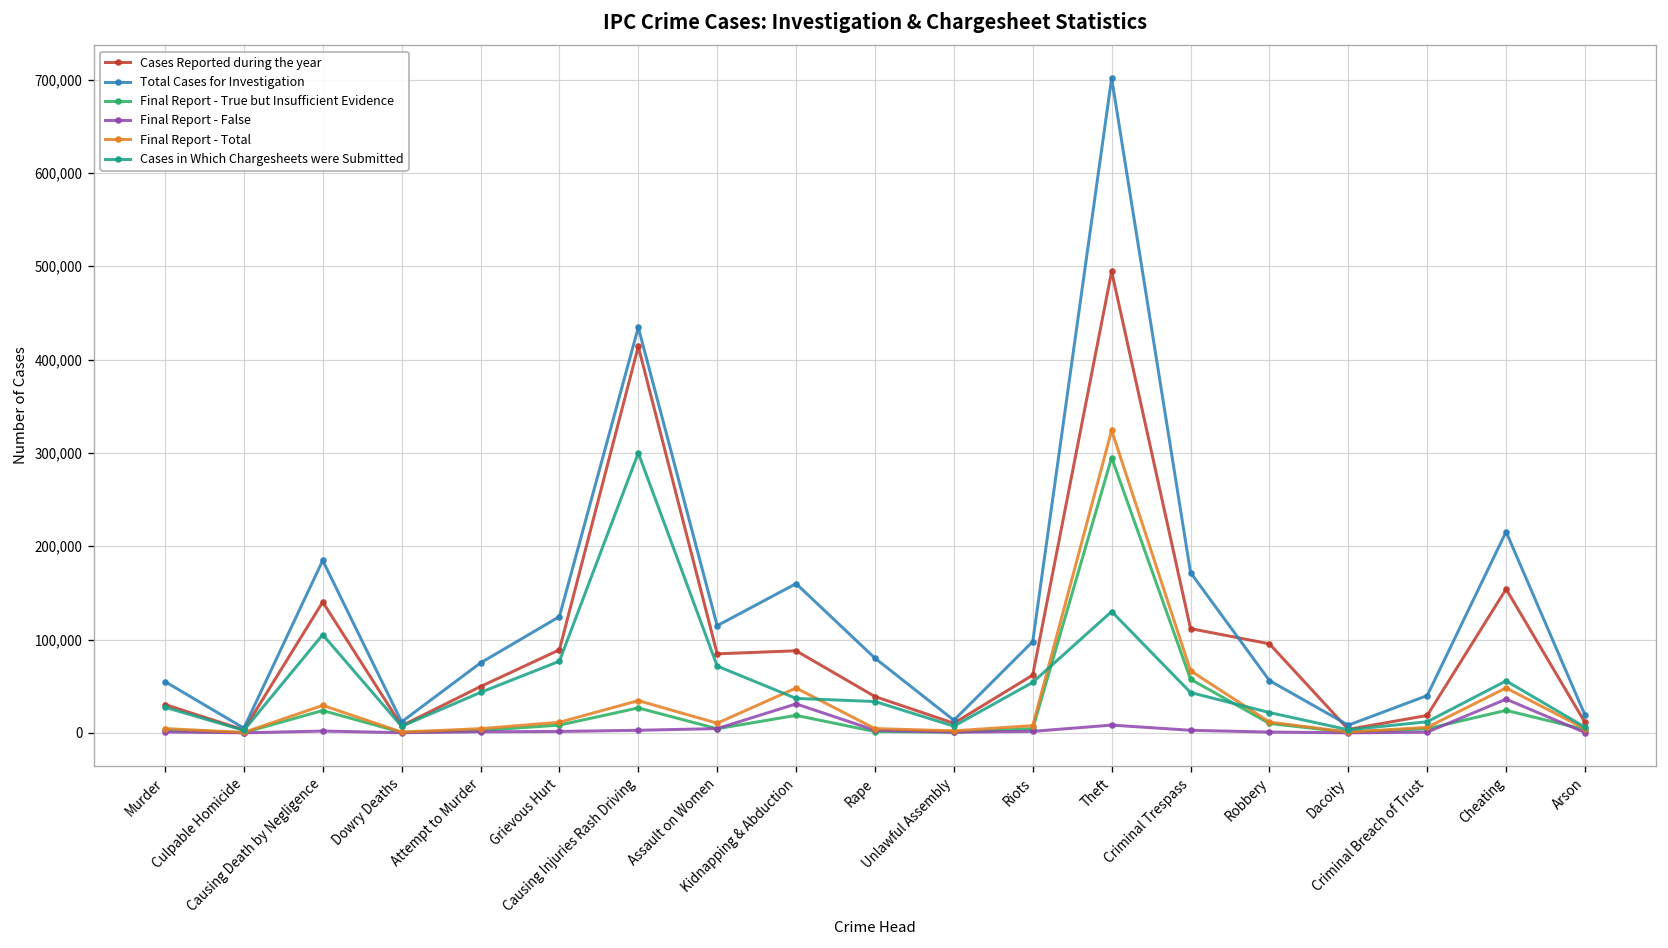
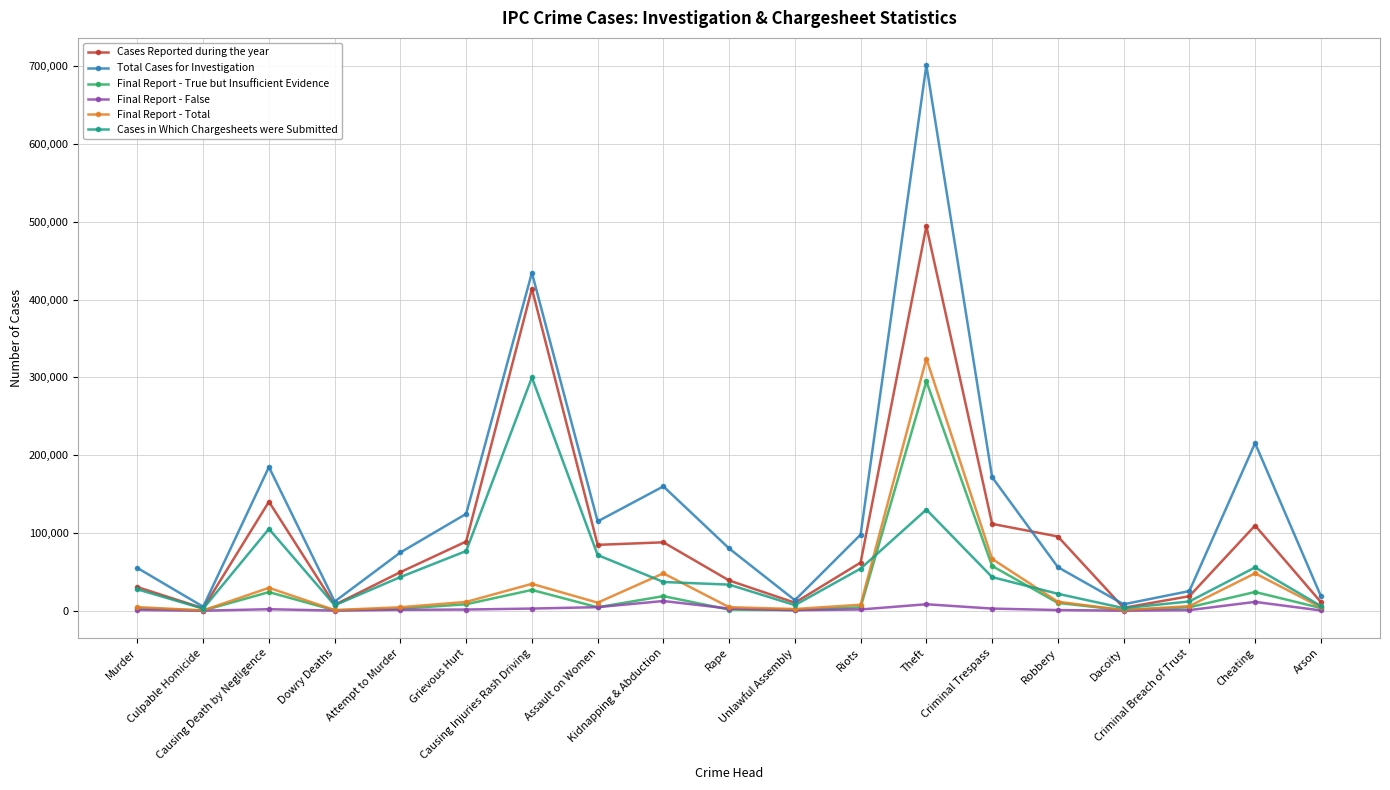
  {
    "Cases Reported during the year": {
      "Causing Death by Negligence": "140,000",
      "Attempt to Murder": "50,000",
      "Grievous Hurt": "90,000",
      "Causing Injuries Rash Driving": "410,000",
      "Assault on Women": "80,000",
      "Kidnapping & Abduction": "90,000",
      "Rape": "40,000",
      "Riots": "60,000",
      "Theft": "490,000",
      "Criminal Trespass": "110,000",
      "Robbery": "100,000",
      "Criminal Breach of Trust": "20,000",
-     "Cheating": "150,000",
+     "Cheating": "110,000",
      "Arson": "10,000"
    },
    "Total Cases for Investigation": {
      "Murder": "60,000",
      "Causing Death by Negligence": "180,000",
      "Dowry Deaths": "10,000",
      "Attempt to Murder": "70,000",
      "Grievous Hurt": "120,000",
      "Causing Injuries Rash Driving": "430,000",
      "Assault on Women": "110,000",
      "Kidnapping & Abduction": "160,000",
      "Rape": "80,000",
      "Riots": "100,000",
      "Theft": "700,000",
      "Criminal Trespass": "170,000",
      "Robbery": "60,000",
      "Dacoity": "10,000",
-     "Criminal Breach of Trust": "40,000",
+     "Criminal Breach of Trust": "30,000",
      "Cheating": "220,000",
      "Arson": "20,000"
    },
    "Final Report - False": {
      "Causing Death by Negligence": "0",
      "Grievous Hurt": "0",
      "Causing Injuries Rash Driving": "0",
-     "Kidnapping & Abduction": "30,000",
+     "Kidnapping & Abduction": "10,000",
      "Theft": "10,000",
      "Criminal Trespass": "0",
      "Robbery": "0",
      "Criminal Breach of Trust": "0",
-     "Cheating": "40,000"
+     "Cheating": "10,000"
    },
    "Final Report - Total": {
      "Causing Death by Negligence": "30,000",
      "Causing Injuries Rash Driving": "30,000",
      "Assault on Women": "10,000",
      "Kidnapping & Abduction": "50,000",
      "Theft": "320,000",
      "Criminal Trespass": "70,000",
      "Cheating": "50,000"
    }
  }
